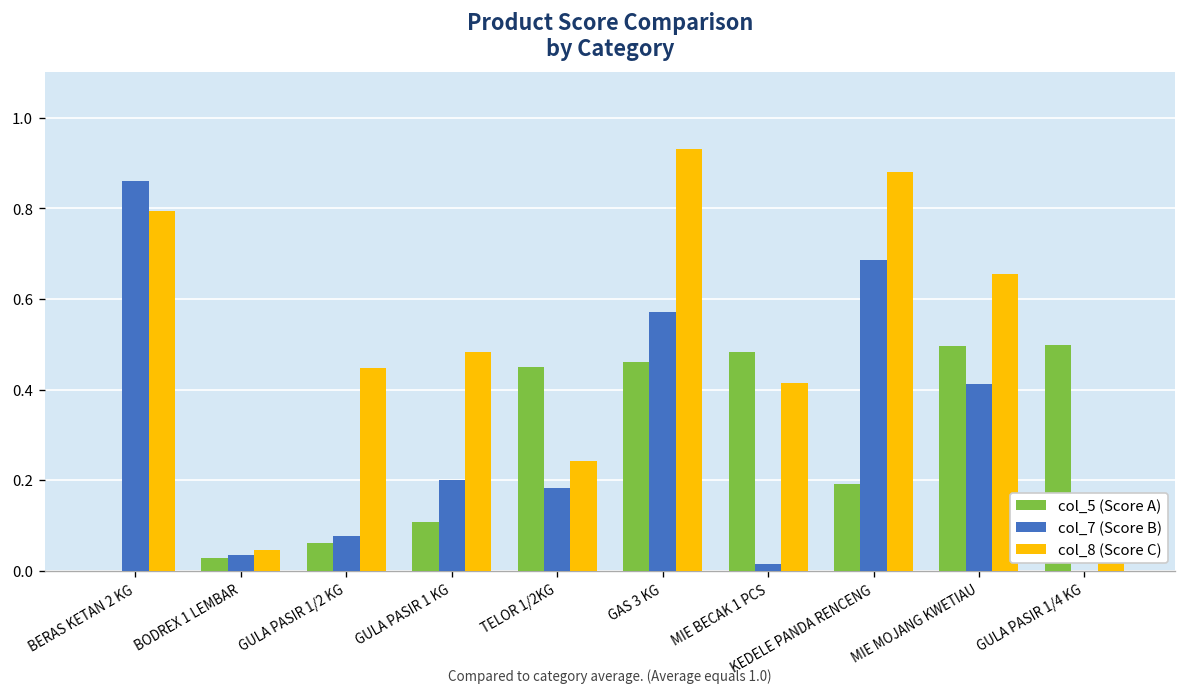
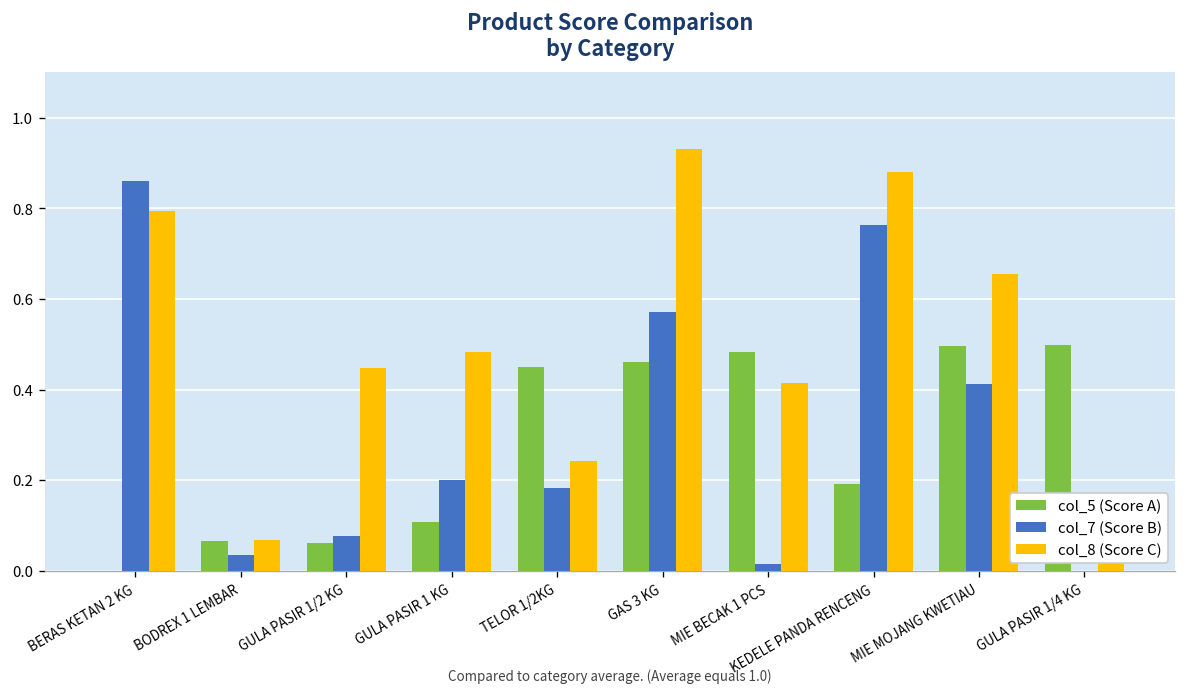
  {
    "col_5 (Score A)": {
      "BERAS KETAN 2 KG": 0.00,
-     "BODREX 1 LEMBAR": 0.03,
+     "BODREX 1 LEMBAR": 0.07,
      "GULA PASIR 1/2 KG": 0.06,
      "GULA PASIR 1 KG": 0.11,
      "TELOR 1/2KG": 0.45,
      "GAS 3 KG": 0.46,
      "MIE BECAK 1 PCS": 0.48,
      "KEDELE PANDA RENCENG": 0.19,
      "MIE MOJANG KWETIAU": 0.50,
      "GULA PASIR 1/4 KG": 0.50
    },
    "col_7 (Score B)": {
      "BERAS KETAN 2 KG": 0.86,
      "BODREX 1 LEMBAR": 0.03,
      "GULA PASIR 1/2 KG": 0.08,
      "GULA PASIR 1 KG": 0.20,
      "TELOR 1/2KG": 0.18,
      "GAS 3 KG": 0.57,
      "MIE BECAK 1 PCS": 0.01,
-     "KEDELE PANDA RENCENG": 0.69,
+     "KEDELE PANDA RENCENG": 0.76,
      "MIE MOJANG KWETIAU": 0.41,
      "GULA PASIR 1/4 KG": 0.00
    },
    "col_8 (Score C)": {
      "BERAS KETAN 2 KG": 0.79,
-     "BODREX 1 LEMBAR": 0.05,
+     "BODREX 1 LEMBAR": 0.07,
      "GULA PASIR 1/2 KG": 0.45,
      "GULA PASIR 1 KG": 0.48,
      "TELOR 1/2KG": 0.24,
      "GAS 3 KG": 0.93,
      "MIE BECAK 1 PCS": 0.41,
      "KEDELE PANDA RENCENG": 0.88,
      "MIE MOJANG KWETIAU": 0.66
    }
  }
